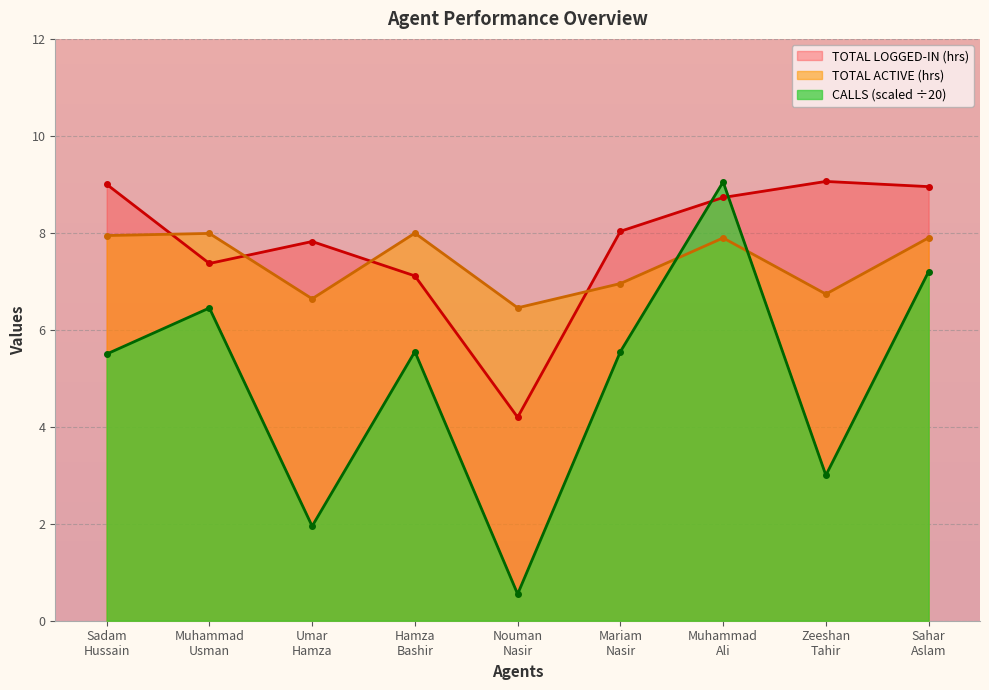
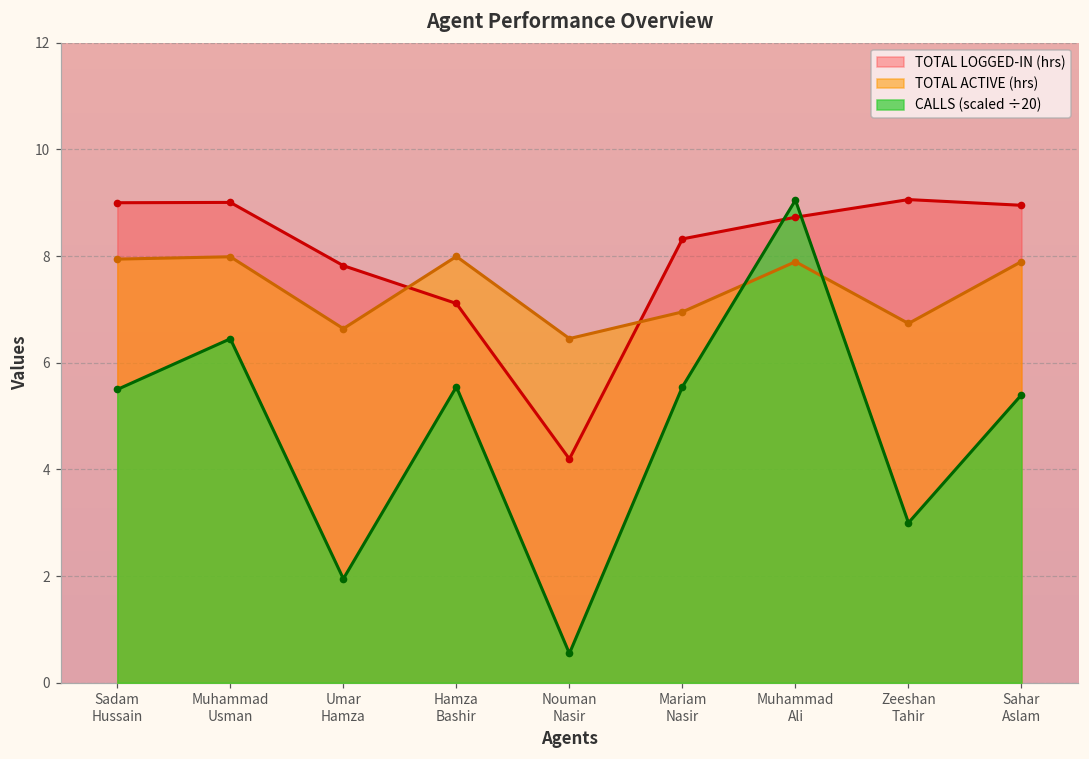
  {
    "TOTAL LOGGED-IN (hrs)": {
      "Sadam Hussain": 9.0,
-     "Muhammad Usman": 7.4,
+     "Muhammad Usman": 9.0,
      "Umar Hamza": 7.8,
      "Hamza Bashir": 7.1,
      "Nouman Nasir": 4.2,
-     "Mariam Nasir": 8.0,
+     "Mariam Nasir": 8.3,
      "Muhammad Ali": 8.7,
      "Zeeshan Tahir": 9.1,
      "Sahar Aslam": 9.0
    },
    "TOTAL ACTIVE (hrs)": {
      "Sadam Hussain": 7.9,
      "Muhammad Usman": 8.0,
      "Umar Hamza": 6.6,
      "Hamza Bashir": 8.0,
      "Nouman Nasir": 6.5,
      "Mariam Nasir": 7.0,
      "Muhammad Ali": 7.9,
      "Zeeshan Tahir": 6.7,
      "Sahar Aslam": 7.9
    },
    "CALLS (scaled ÷20)": {
      "Sadam Hussain": 5.5,
      "Muhammad Usman": 6.5,
      "Umar Hamza": 2.0,
      "Hamza Bashir": 5.6,
      "Nouman Nasir": 0.6,
      "Mariam Nasir": 5.6,
      "Muhammad Ali": 9.1,
      "Zeeshan Tahir": 3.0,
-     "Sahar Aslam": 7.2
+     "Sahar Aslam": 5.4
    }
  }
